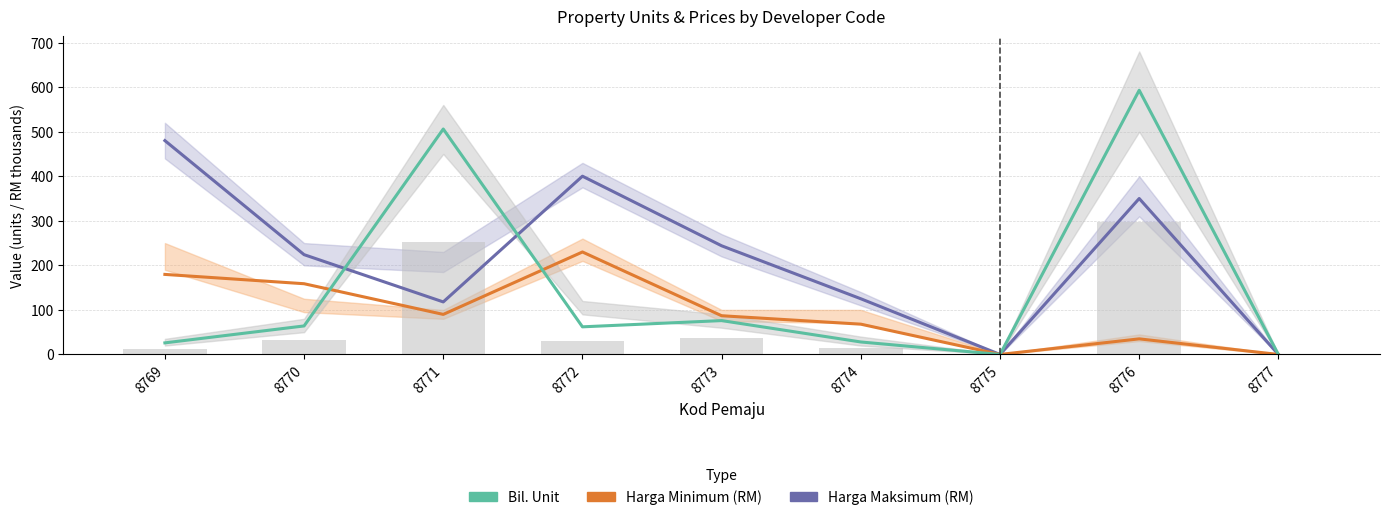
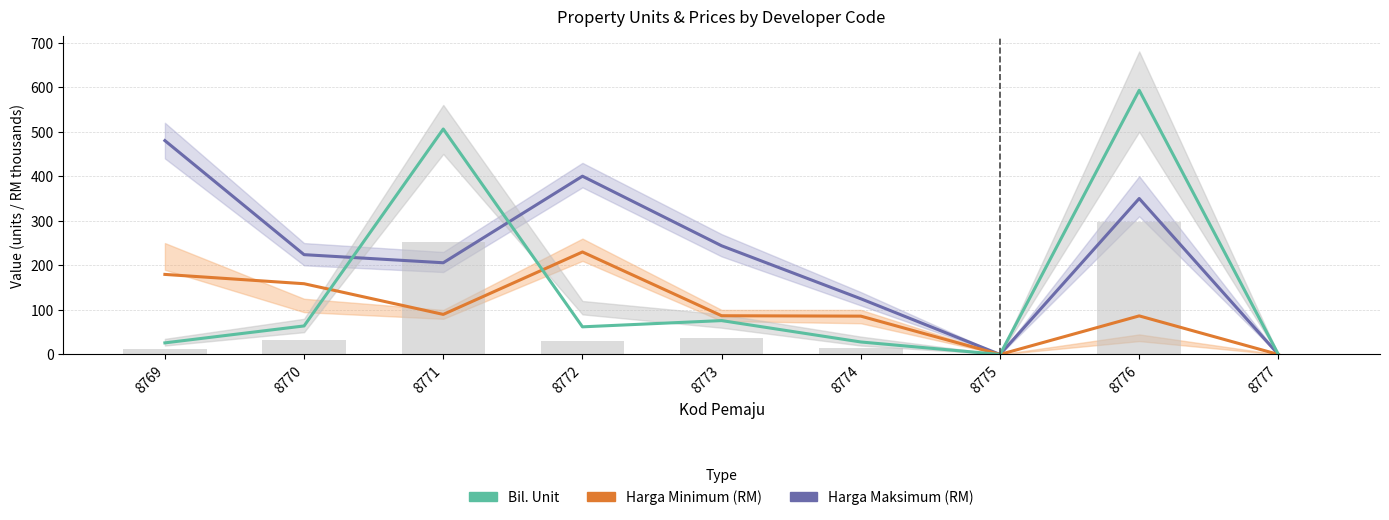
  {
    "Harga Maksimum (RM)": {
      "8769": 480,
      "8770": 220,
-     "8771": 120,
+     "8771": 210,
      "8772": 400,
      "8773": 240,
      "8774": 130,
      "8776": 350
    },
    "Harga Minimum (RM)": {
      "8769": 180,
      "8770": 160,
      "8771": 90,
      "8772": 230,
-     "8774": 70,
-     "8776": 40
+     "8774": 90,
+     "8776": 90
    },
    "Bil. Unit": {
      "8769": 30,
      "8770": 60,
      "8771": 510,
      "8772": 60,
      "8773": 80,
      "8774": 30,
      "8776": 590
    }
  }
